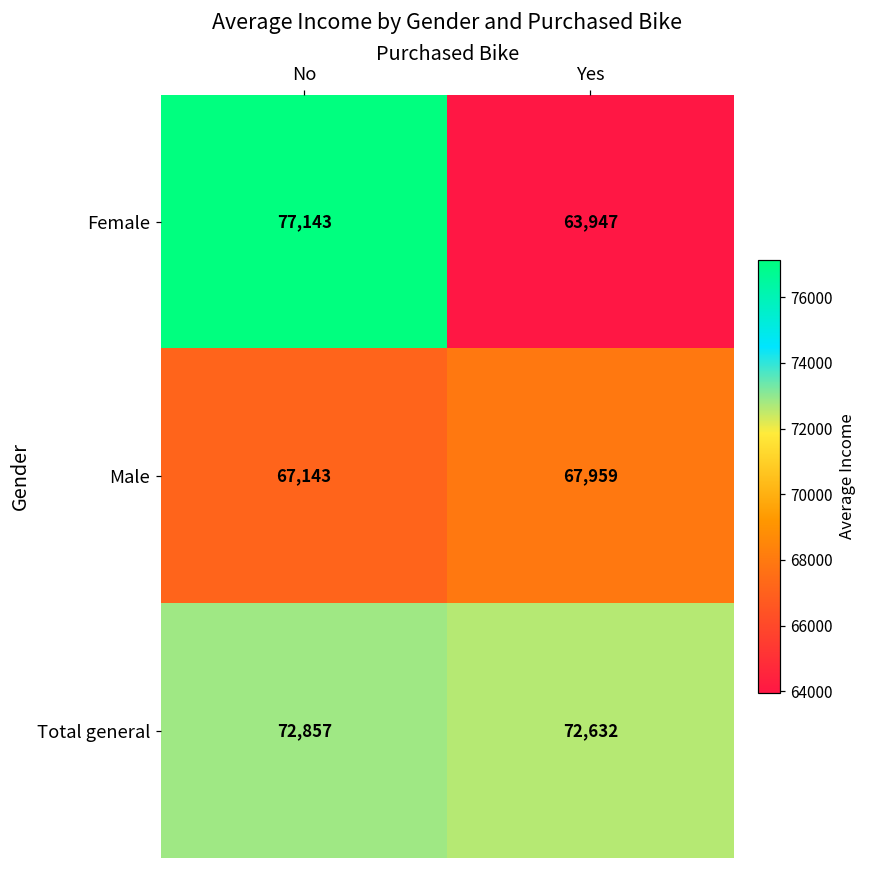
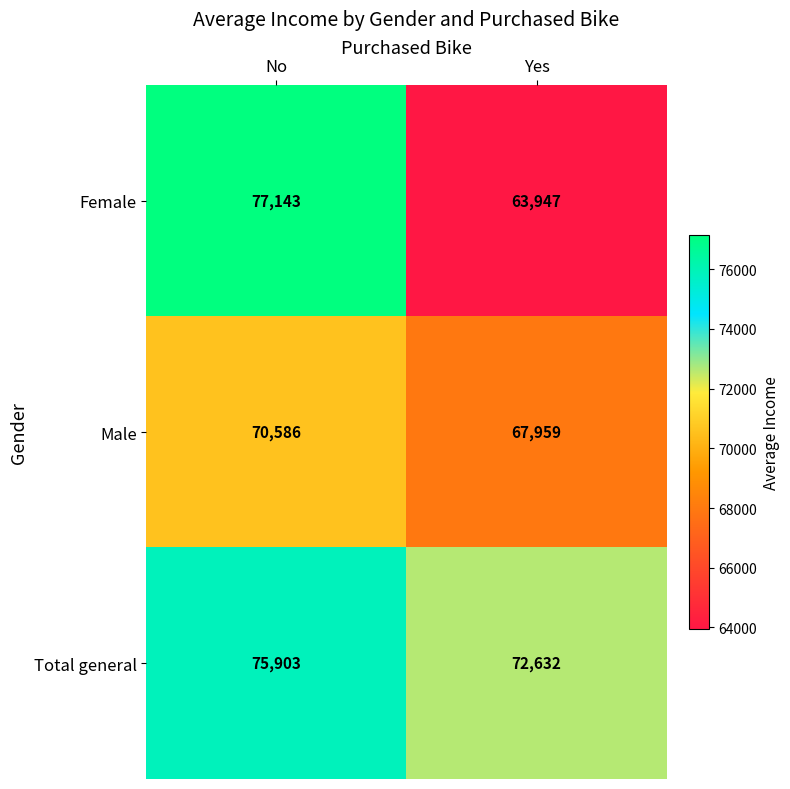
  {
    "Female": {
      "No": "77,143",
      "Yes": "63,947"
    },
    "Male": {
-     "No": "67,143",
+     "No": "70,586",
      "Yes": "67,959"
    },
    "Total general": {
-     "No": "72,857",
+     "No": "75,903",
      "Yes": "72,632"
    }
  }
